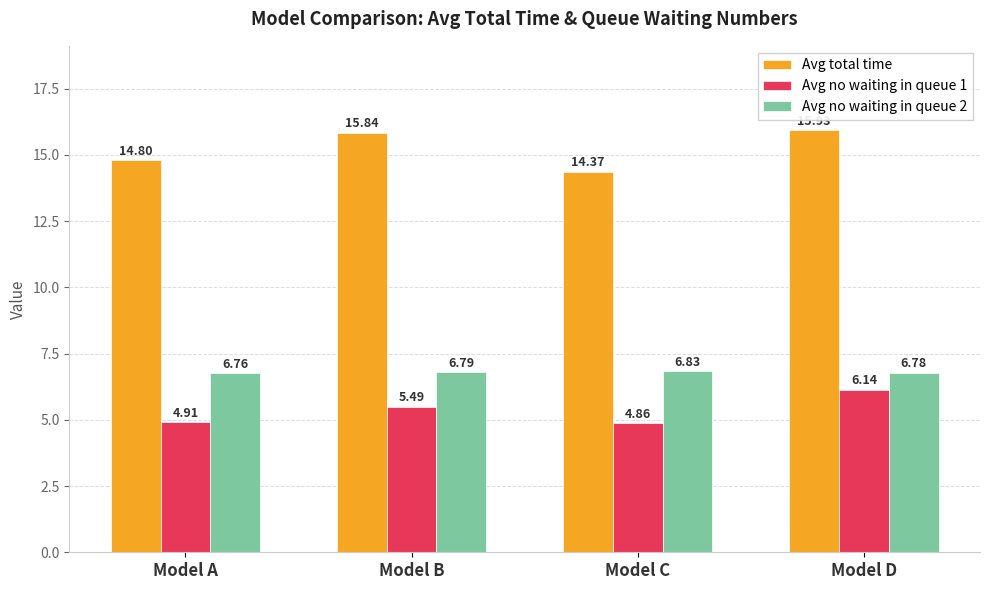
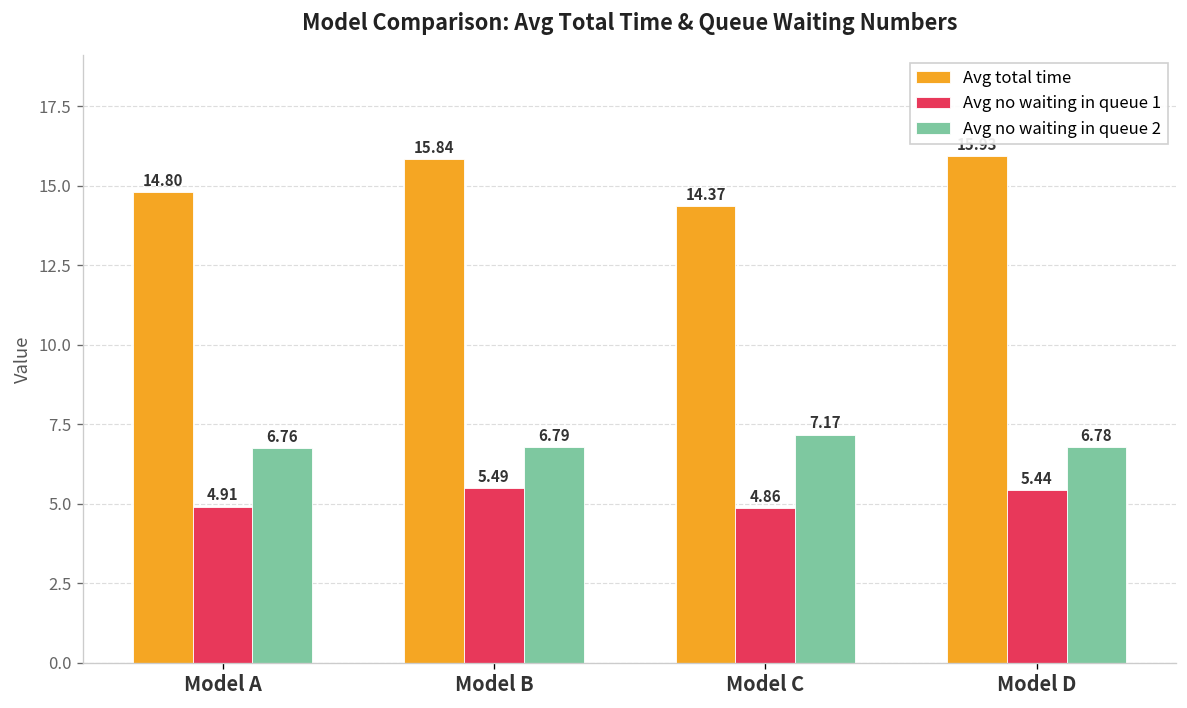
  {
    "Avg total time": {
      "Model A": 14.80,
      "Model B": 15.84,
      "Model C": 14.37
    },
    "Avg no waiting in queue 1": {
      "Model A": 4.91,
      "Model B": 5.49,
      "Model C": 4.86,
-     "Model D": 6.14
+     "Model D": 5.44
    },
    "Avg no waiting in queue 2": {
      "Model A": 6.76,
      "Model B": 6.79,
-     "Model C": 6.83,
+     "Model C": 7.17,
      "Model D": 6.78
    }
  }
